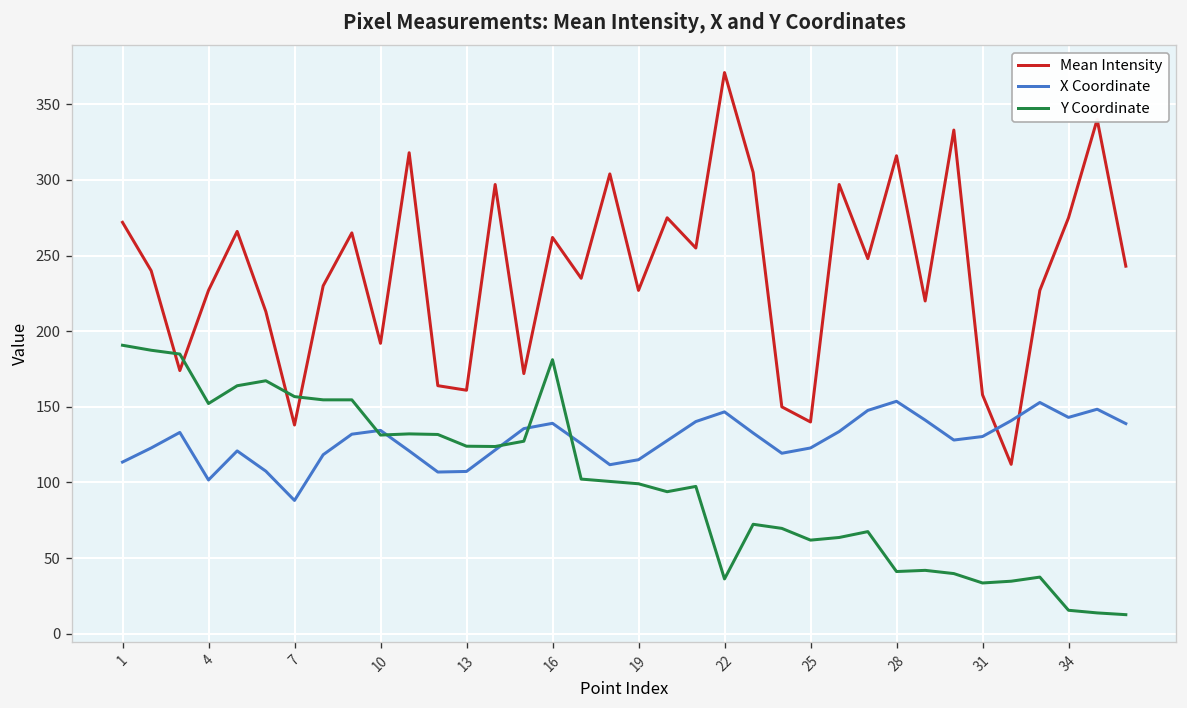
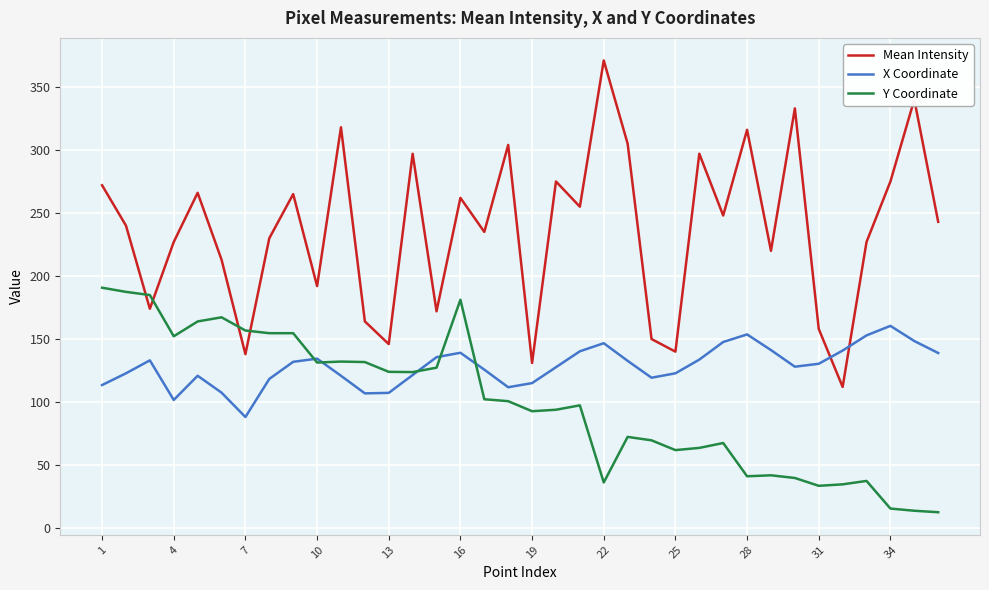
  {
    "Mean Intensity": {
      "1": 272,
      "4": 227,
      "7": 138,
      "10": 192,
-     "13": 161,
+     "13": 146,
      "16": 262,
-     "19": 227,
+     "19": 131,
      "22": 371,
      "25": 140,
      "28": 316,
      "31": 158,
      "34": 275
    },
    "X Coordinate": {
      "1": 114,
      "4": 102,
      "7": 88,
      "10": 134,
      "13": 107,
      "16": 139,
      "19": 115,
      "22": 147,
      "25": 123,
      "28": 154,
      "31": 130,
-     "34": 143
+     "34": 160
    },
    "Y Coordinate": {
      "1": 191,
      "4": 152,
      "7": 157,
      "10": 131,
      "13": 124,
      "16": 181,
-     "19": 99,
+     "19": 93,
      "22": 36,
      "25": 62,
      "28": 41,
      "31": 34,
      "34": 16
    }
  }
